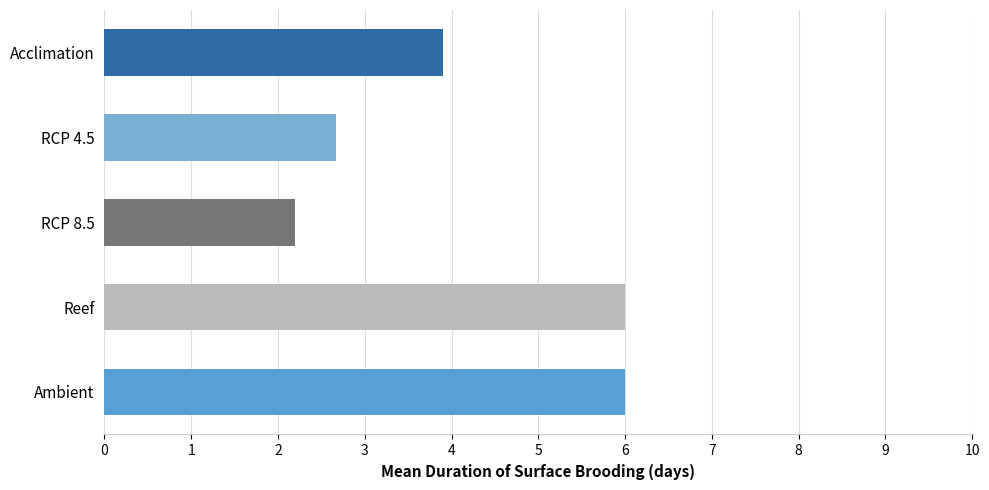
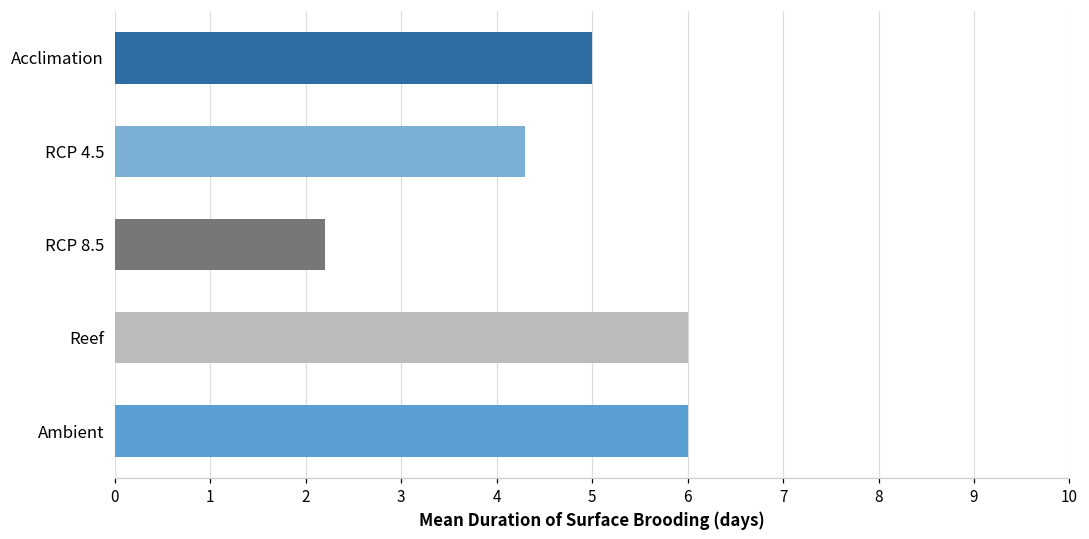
  {
-   "Acclimation": 3.9,
-   "RCP 4.5": 2.7,
+   "Acclimation": 5.0,
+   "RCP 4.5": 4.3,
    "RCP 8.5": 2.2,
    "Reef": 6.0,
    "Ambient": 6.0
  }
